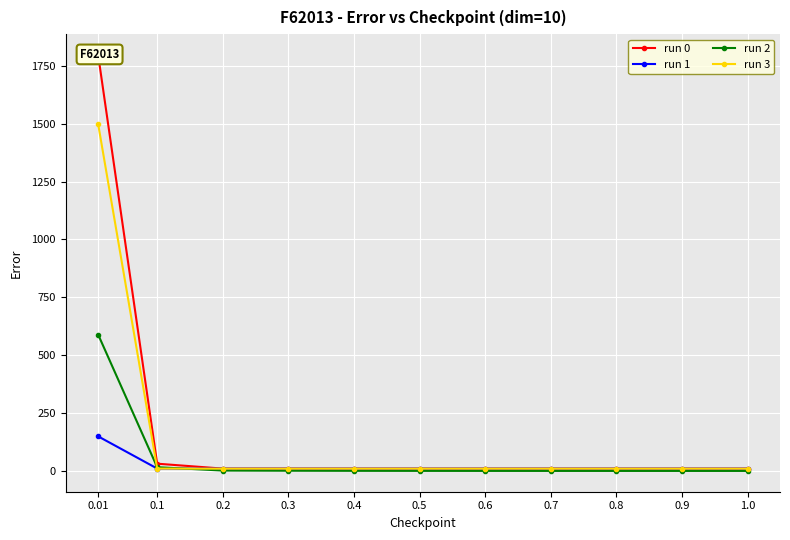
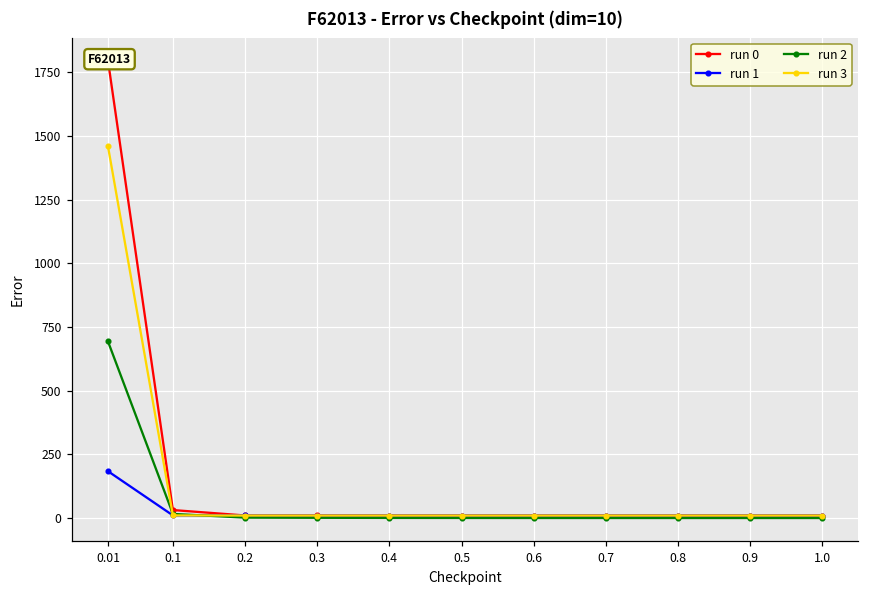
  {
    "run 0": {
      "0.1": 30
    },
    "run 1": {
-     "0.01": 150
+     "0.01": 180
    },
    "run 2": {
-     "0.01": 590
+     "0.01": 690
    },
    "run 3": {
-     "0.01": 1500
+     "0.01": 1460
    }
  }
